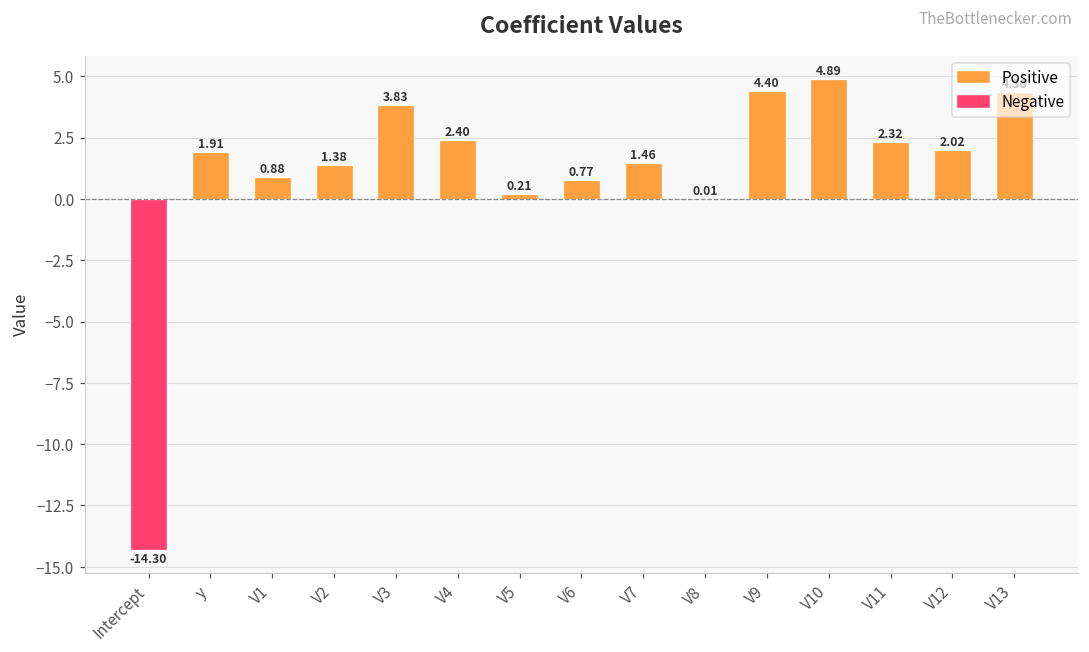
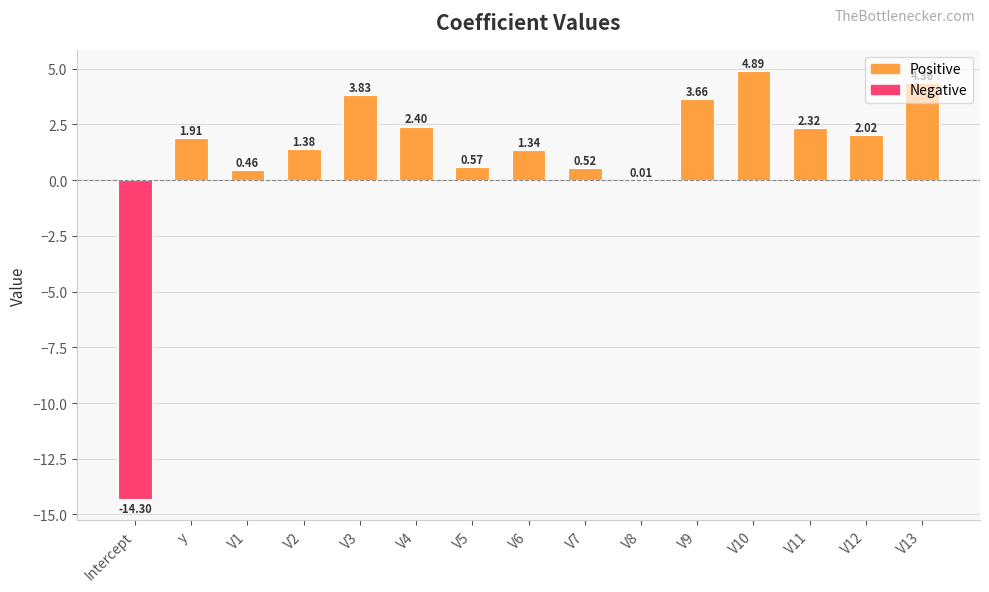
  {
    "Intercept": -14.30,
    "y": 1.91,
-   "V1": 0.88,
+   "V1": 0.46,
    "V2": 1.38,
    "V3": 3.83,
    "V4": 2.40,
-   "V5": 0.21,
-   "V6": 0.77,
-   "V7": 1.46,
+   "V5": 0.57,
+   "V6": 1.34,
+   "V7": 0.52,
    "V8": 0.01,
-   "V9": 4.40,
+   "V9": 3.66,
    "V10": 4.89,
    "V11": 2.32,
    "V12": 2.02
  }
